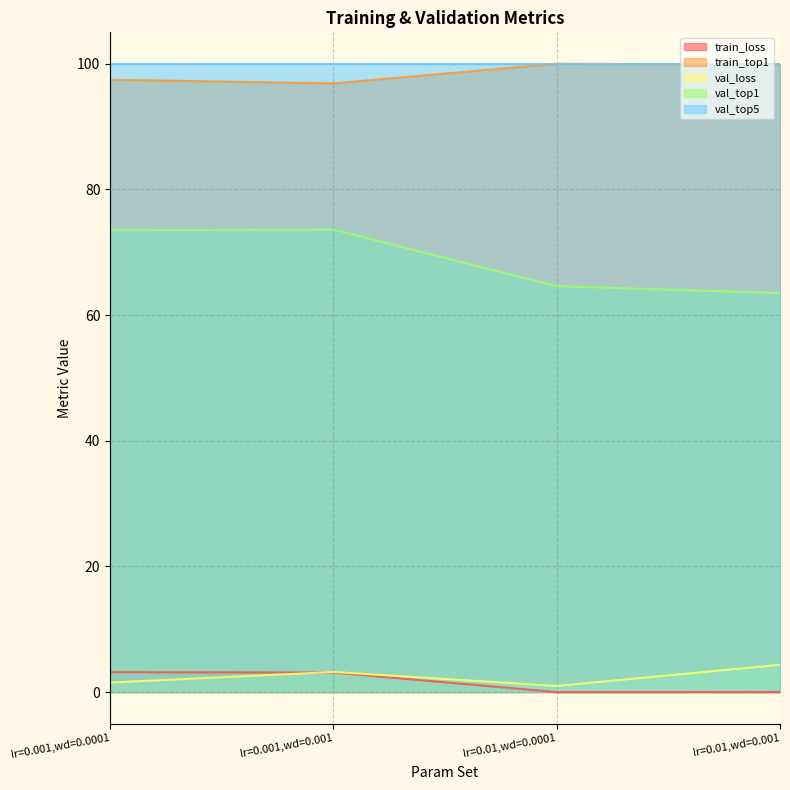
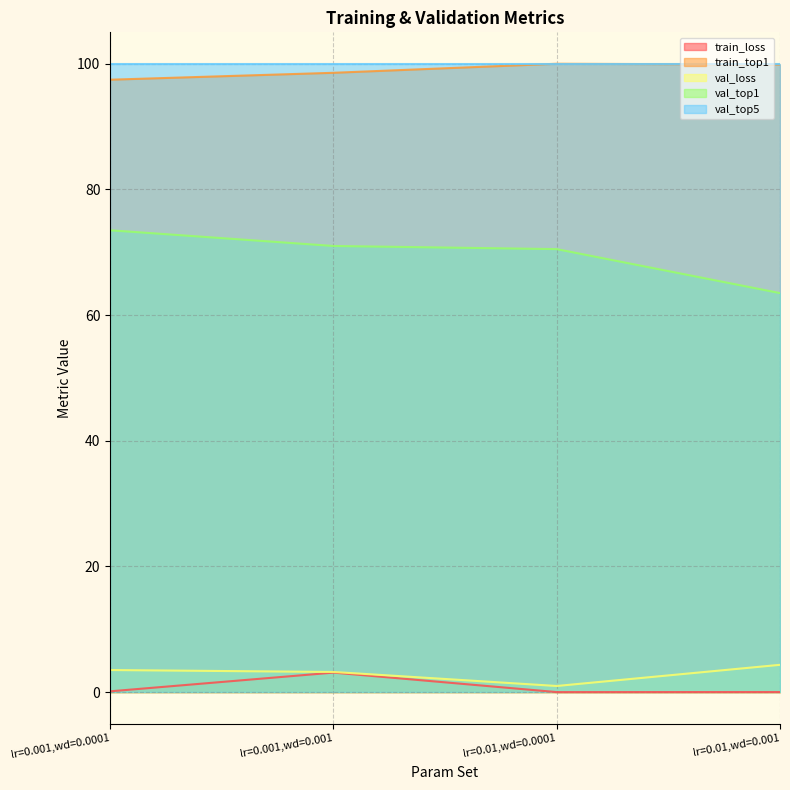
  {
    "train_loss": {
-     "lr=0.001,wd=0.0001": 3,
+     "lr=0.001,wd=0.0001": 0,
      "lr=0.01,wd=0.0001": 0,
      "lr=0.01,wd=0.001": 0
    },
    "train_top1": {
      "lr=0.001,wd=0.0001": 97,
-     "lr=0.001,wd=0.001": 97
+     "lr=0.001,wd=0.001": 99
    },
    "val_loss": {
-     "lr=0.001,wd=0.0001": 2,
+     "lr=0.001,wd=0.0001": 4,
      "lr=0.01,wd=0.0001": 1,
      "lr=0.01,wd=0.001": 4
    },
    "val_top1": {
      "lr=0.001,wd=0.0001": 74,
-     "lr=0.001,wd=0.001": 74,
-     "lr=0.01,wd=0.0001": 65,
+     "lr=0.001,wd=0.001": 71,
+     "lr=0.01,wd=0.0001": 71,
      "lr=0.01,wd=0.001": 64
    },
    "val_top5": {
      "lr=0.001,wd=0.0001": 100,
      "lr=0.001,wd=0.001": 100
    }
  }
